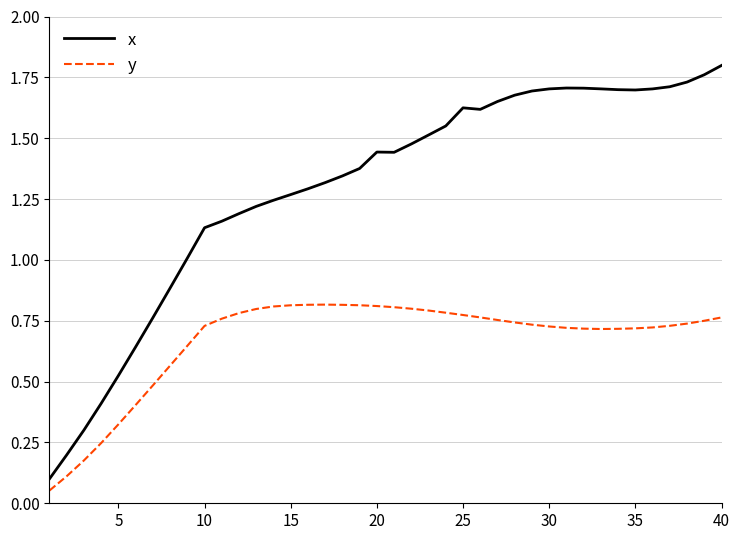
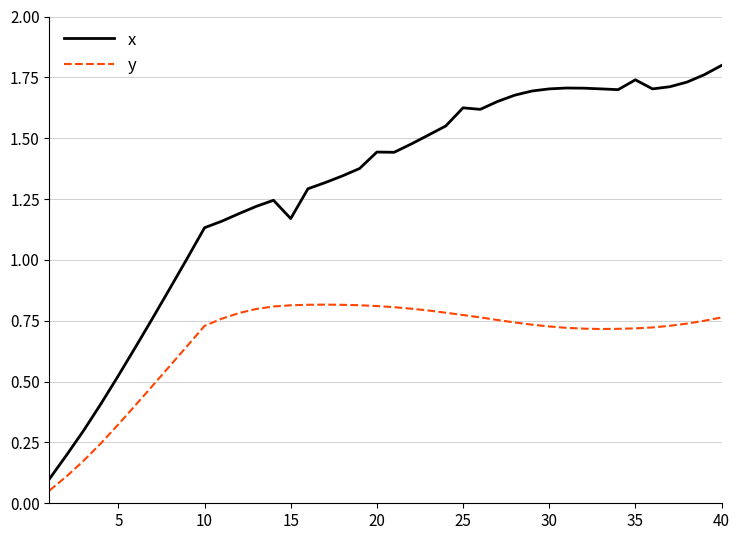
  {
    "x": {
      "5": 0.52,
      "10": 1.13,
-     "15": 1.27,
+     "15": 1.17,
      "20": 1.44,
      "25": 1.62,
      "30": 1.70,
-     "35": 1.70,
+     "35": 1.74,
      "40": 1.80
    },
    "y": {
      "5": 0.32,
      "10": 0.73,
      "15": 0.81,
      "20": 0.81,
      "25": 0.77,
      "30": 0.73,
      "35": 0.72,
      "40": 0.76
    }
  }
